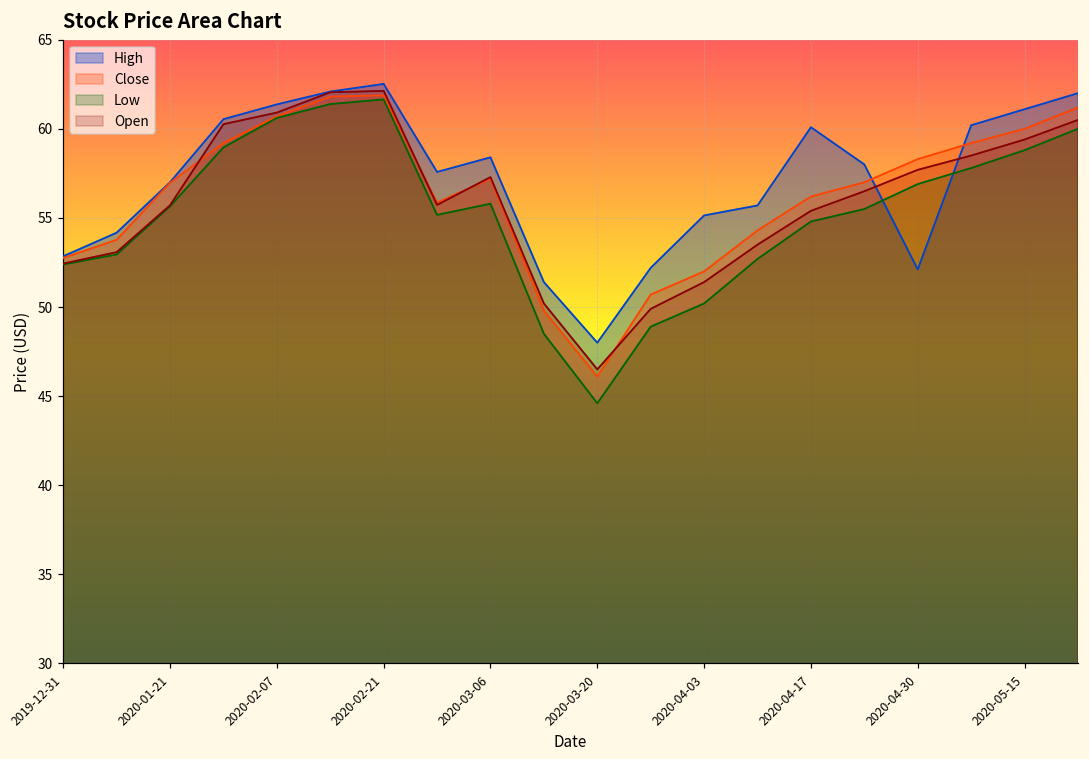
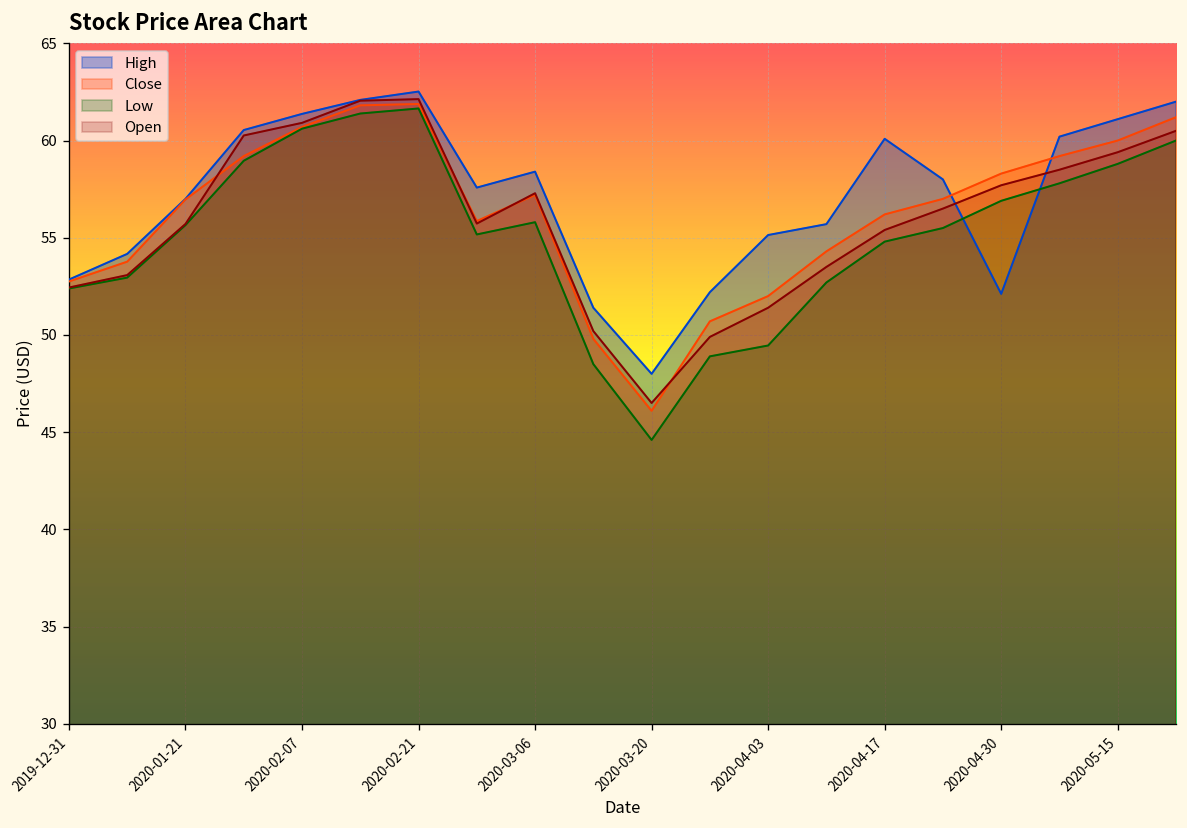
  {
    "High": {
      "2020-02-07": 61.4,
      "2020-02-21": 62.5,
      "2020-03-06": 58.4,
      "2020-03-20": 48.0,
      "2020-04-03": 55.1,
      "2020-04-17": 60.1,
      "2020-04-30": 52.1,
      "2020-05-15": 61.1
    },
    "Low": {
      "2020-02-21": 61.7,
      "2020-03-06": 55.8,
      "2020-03-20": 44.6,
-     "2020-04-03": 50.2,
+     "2020-04-03": 49.5,
      "2020-04-17": 54.8,
      "2020-04-30": 56.9,
      "2020-05-15": 58.8
    }
  }
